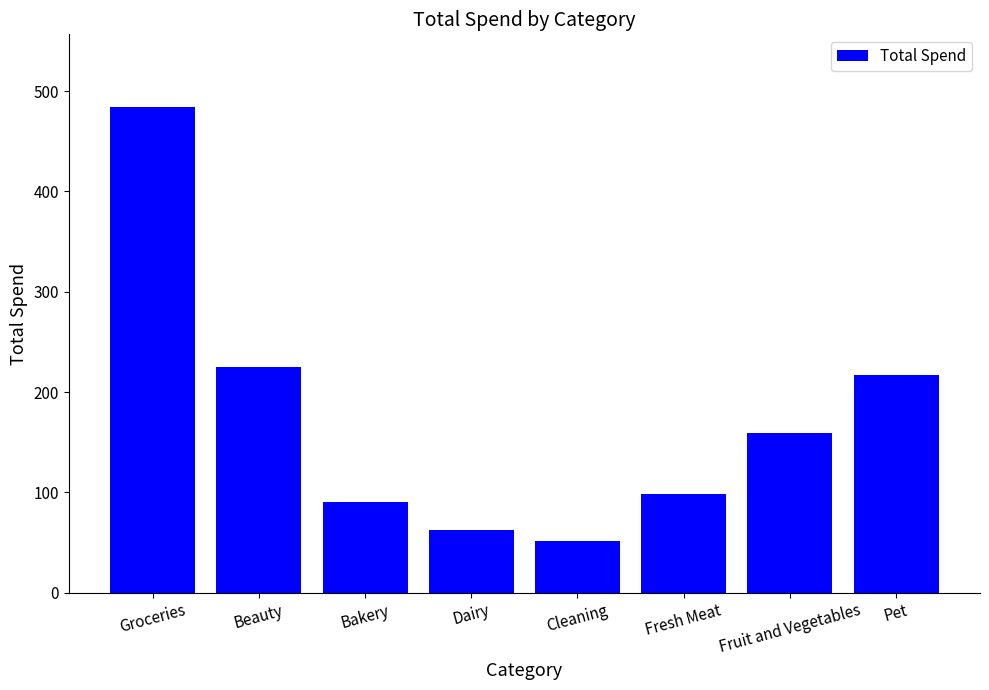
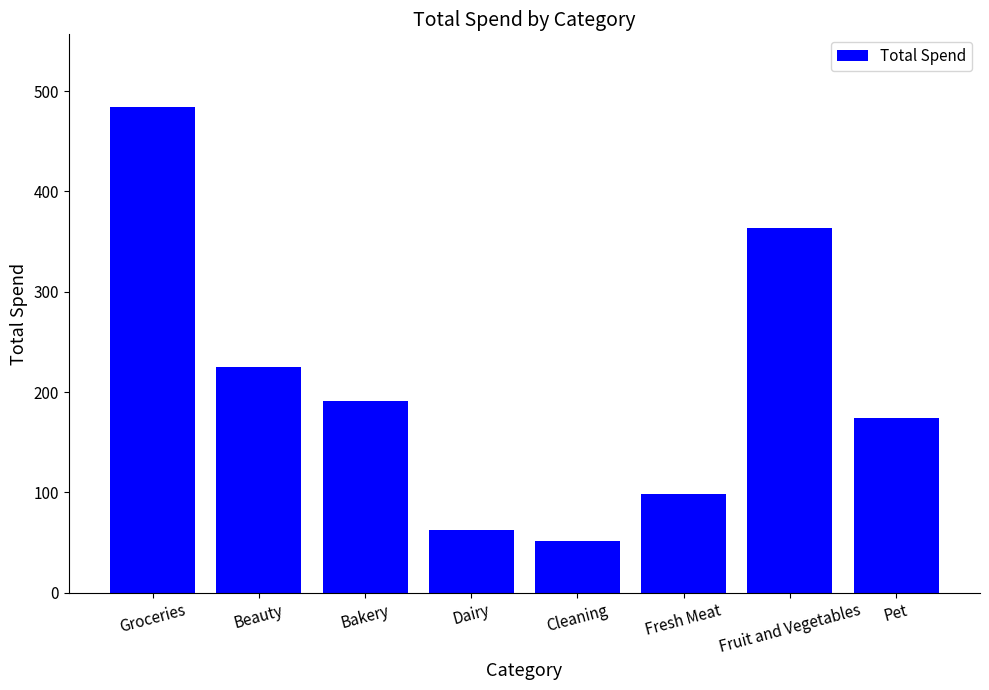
  {
    "Groceries": 484,
    "Beauty": 225,
-   "Bakery": 91,
+   "Bakery": 191,
    "Dairy": 63,
    "Cleaning": 52,
    "Fresh Meat": 98,
-   "Fruit and Vegetables": 160,
-   "Pet": 217
+   "Fruit and Vegetables": 364,
+   "Pet": 174
  }
